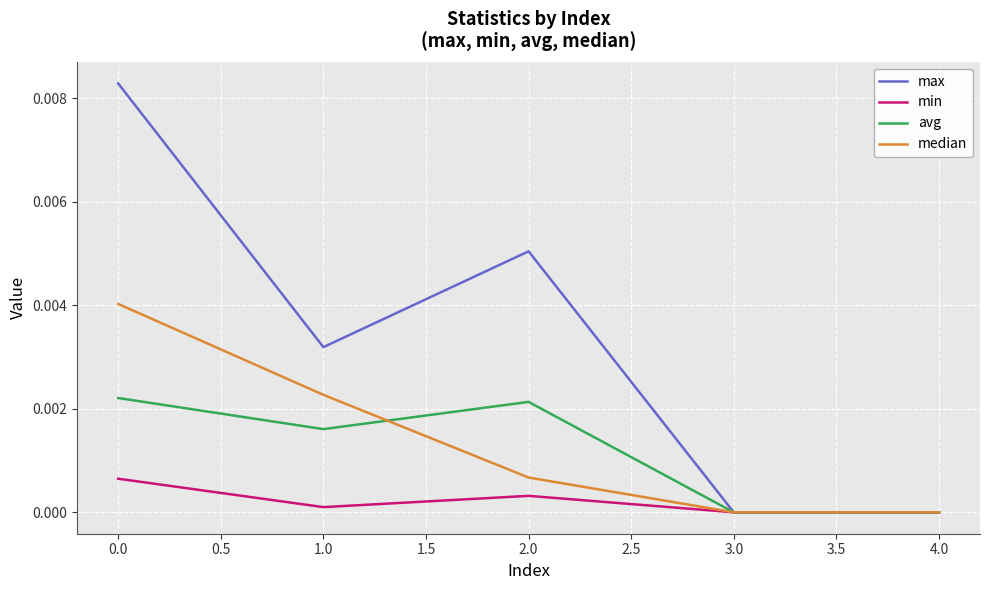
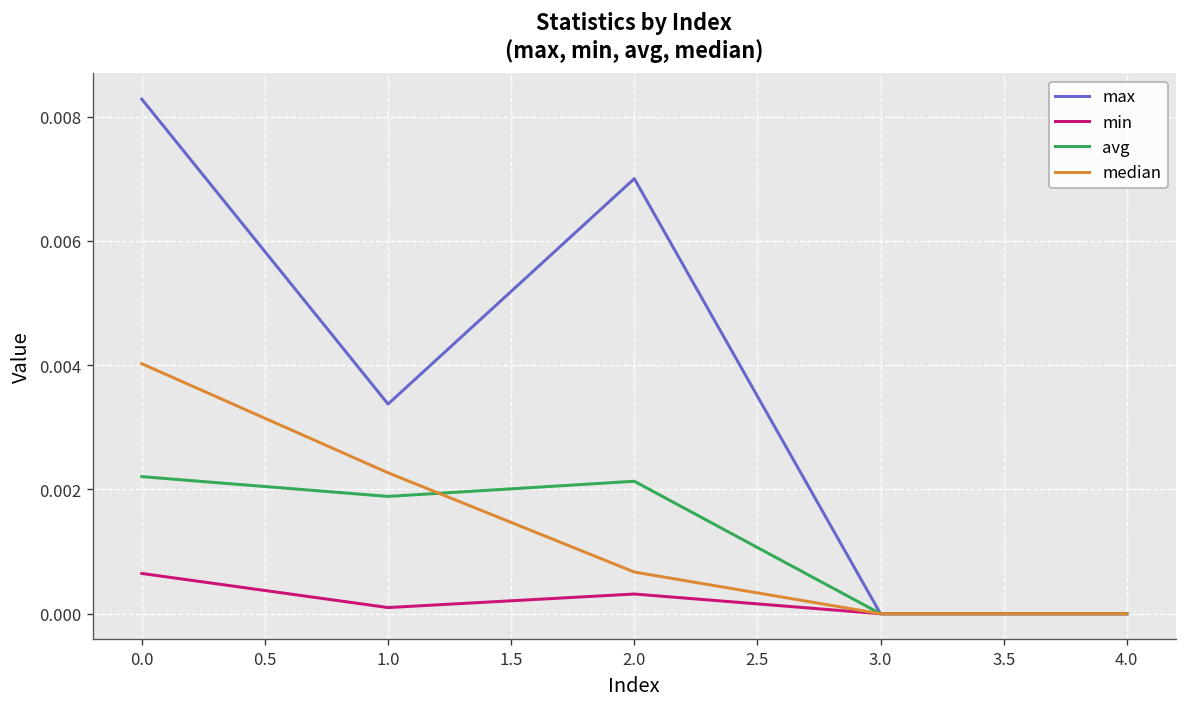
  {
    "max": {
      "0.0": 0.0083,
-     "1.0": 0.0032,
-     "2.0": 0.0050
+     "1.0": 0.0034,
+     "2.0": 0.0070
    },
    "min": {
      "0.0": 0.0006,
      "1.0": 0.0001,
      "2.0": 0.0003
    },
    "avg": {
      "0.0": 0.0022,
-     "1.0": 0.0016,
+     "1.0": 0.0019,
      "2.0": 0.0021
    },
    "median": {
      "0.0": 0.0040,
      "1.0": 0.0023,
      "2.0": 0.0007
    }
  }
